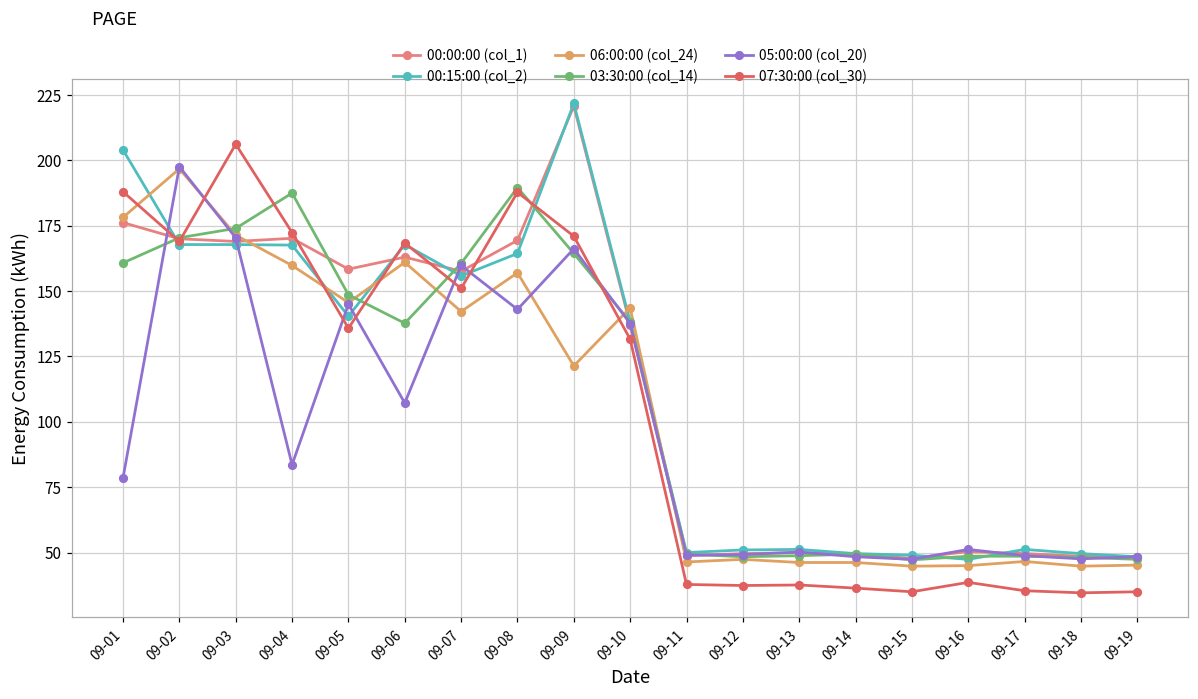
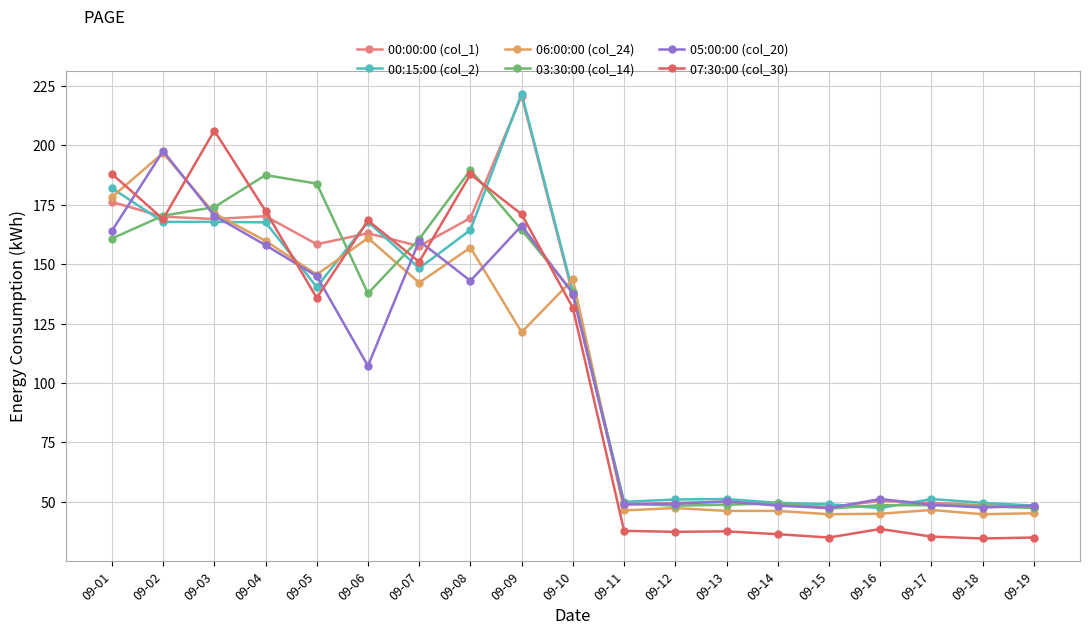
  {
    "00:15:00 (col_2)": {
-     "09-01": 204,
+     "09-01": 182,
      "09-02": 168,
      "09-03": 168,
      "09-04": 168,
      "09-05": 140,
-     "09-07": 156,
+     "09-07": 148,
      "09-08": 164,
      "09-12": 51,
      "09-15": 49,
      "09-16": 47,
      "09-17": 51
    },
    "03:30:00 (col_14)": {
      "09-01": 161,
      "09-03": 174,
      "09-04": 188,
-     "09-05": 149,
+     "09-05": 184,
      "09-06": 138,
      "09-08": 190,
      "09-09": 164,
      "09-13": 49,
      "09-16": 49
    },
    "05:00:00 (col_20)": {
-     "09-01": 79,
-     "09-04": 84,
+     "09-01": 164,
+     "09-04": 158,
      "09-06": 107,
      "09-08": 143,
      "09-09": 166
    }
  }
